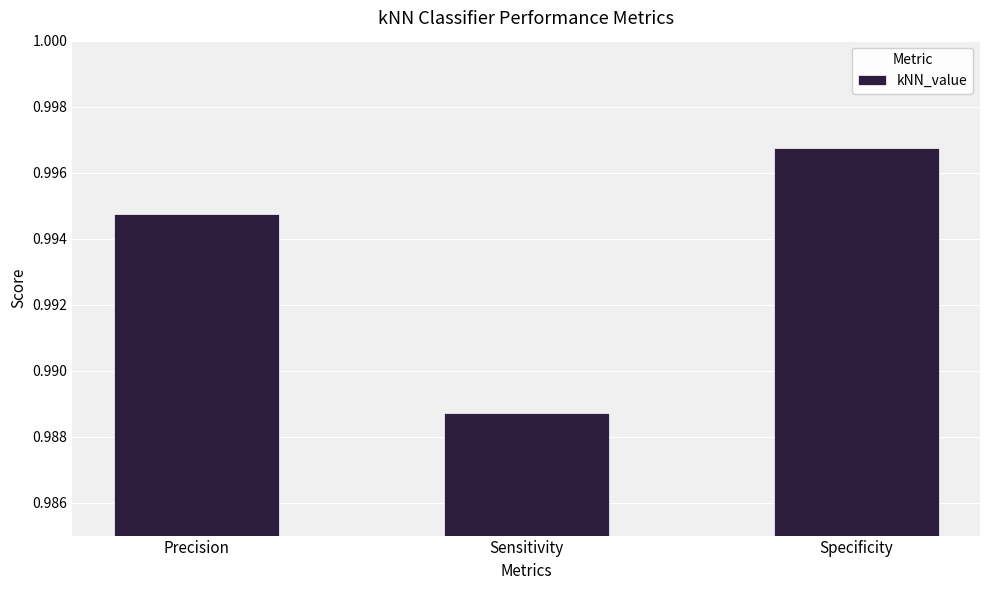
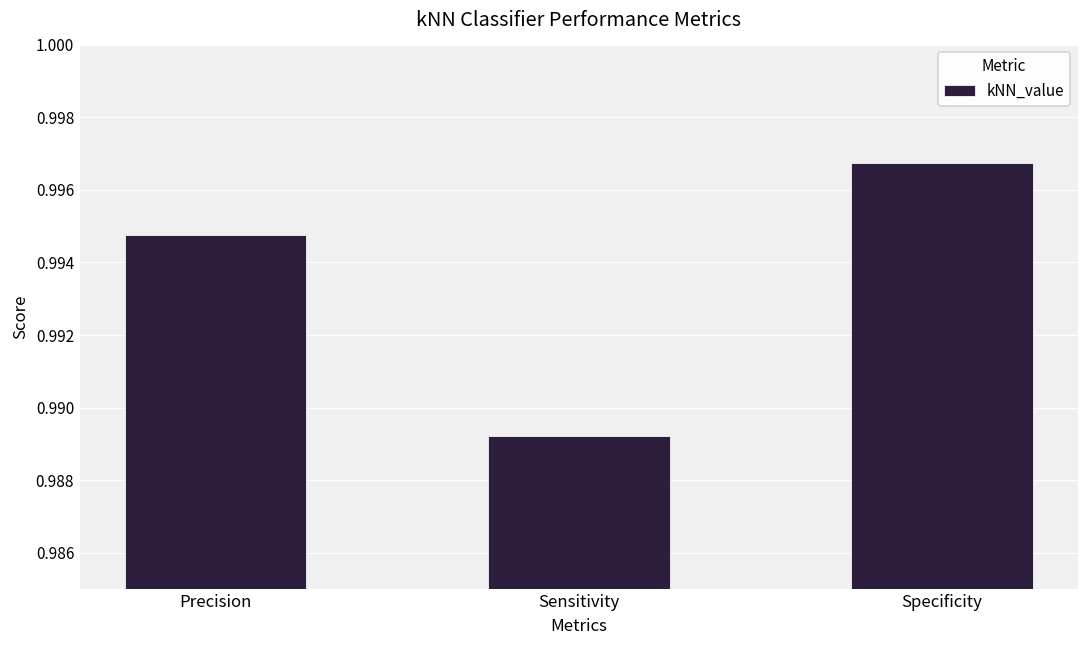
  {
    "Precision": 0.9948,
-   "Sensitivity": 0.9887,
+   "Sensitivity": 0.9892,
    "Specificity": 0.9967
  }
